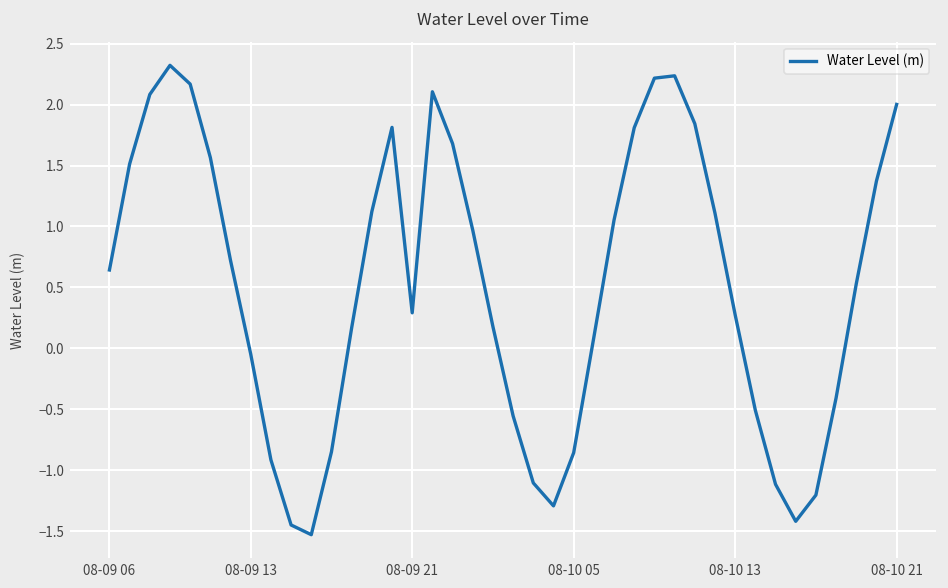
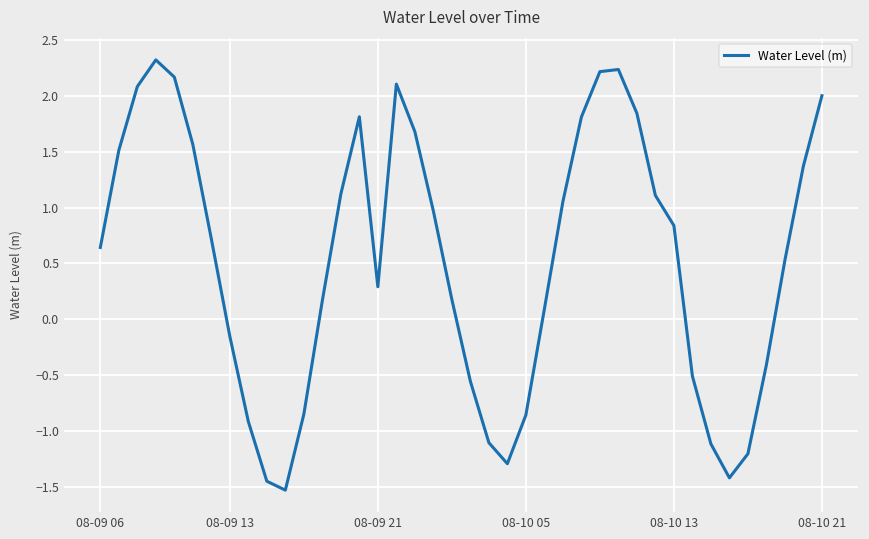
  {
    "08-09 06": 0.64,
-   "08-09 13": -0.05,
+   "08-09 13": -0.15,
    "08-09 21": 0.29,
    "08-10 05": -0.86,
-   "08-10 13": 0.28,
+   "08-10 13": 0.84,
    "08-10 21": 2.00
  }
